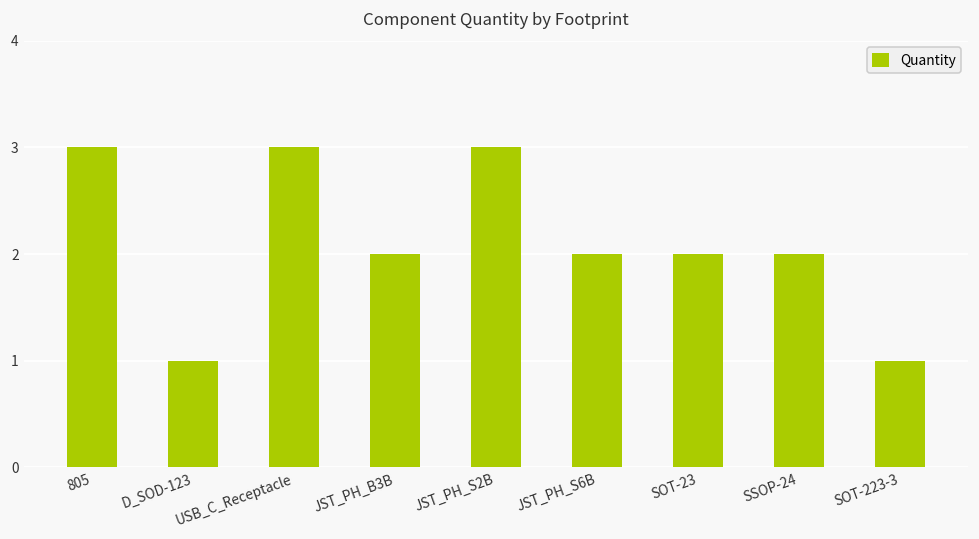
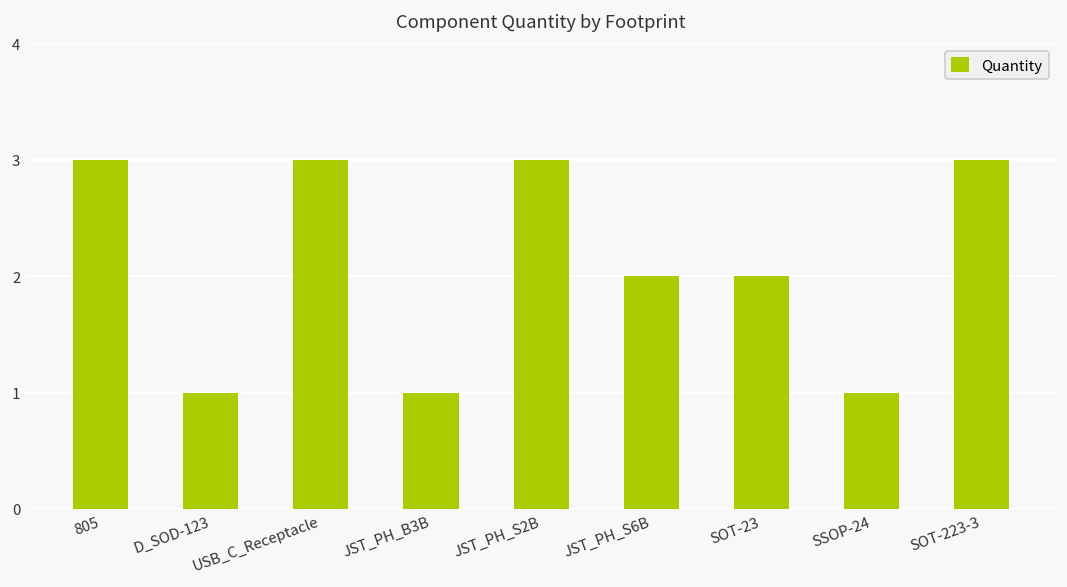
  {
    "805": 3,
    "D_SOD-123": 1,
    "USB_C_Receptacle": 3,
-   "JST_PH_B3B": 2,
+   "JST_PH_B3B": 1,
    "JST_PH_S2B": 3,
    "JST_PH_S6B": 2,
    "SOT-23": 2,
-   "SSOP-24": 2,
-   "SOT-223-3": 1
+   "SSOP-24": 1,
+   "SOT-223-3": 3
  }
